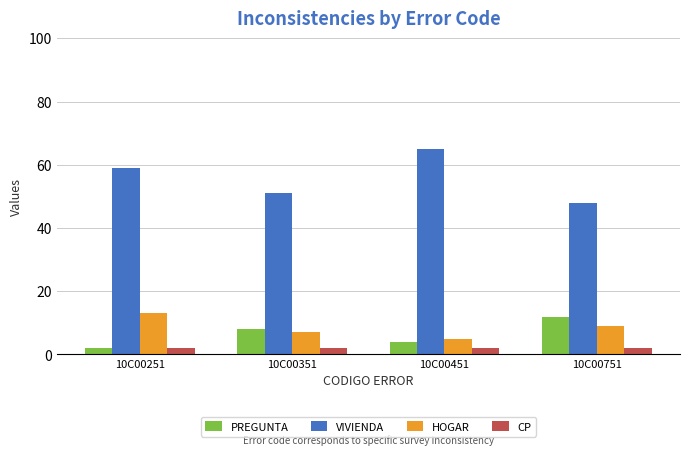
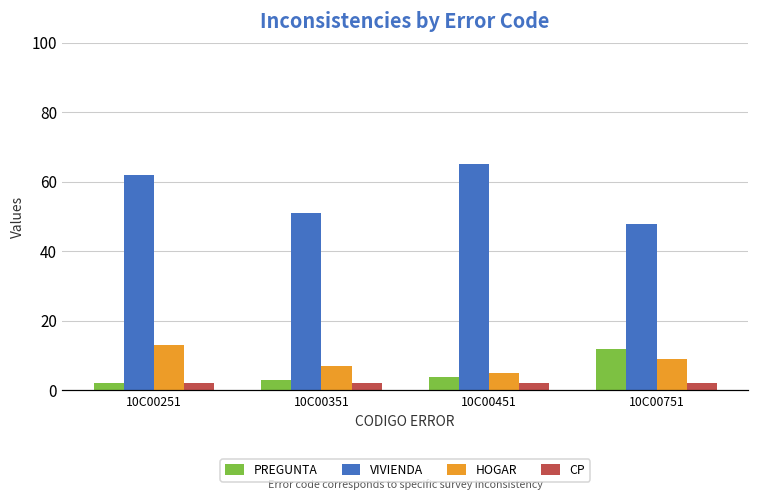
  {
    "PREGUNTA": {
      "10C00251": 2,
-     "10C00351": 8,
+     "10C00351": 3,
      "10C00451": 4,
      "10C00751": 12
    },
    "VIVIENDA": {
-     "10C00251": 59,
+     "10C00251": 62,
      "10C00351": 51,
      "10C00451": 65,
      "10C00751": 48
    },
    "HOGAR": {
      "10C00251": 13,
      "10C00351": 7,
      "10C00451": 5,
      "10C00751": 9
    },
    "CP": {
      "10C00251": 2,
      "10C00351": 2,
      "10C00451": 2,
      "10C00751": 2
    }
  }
